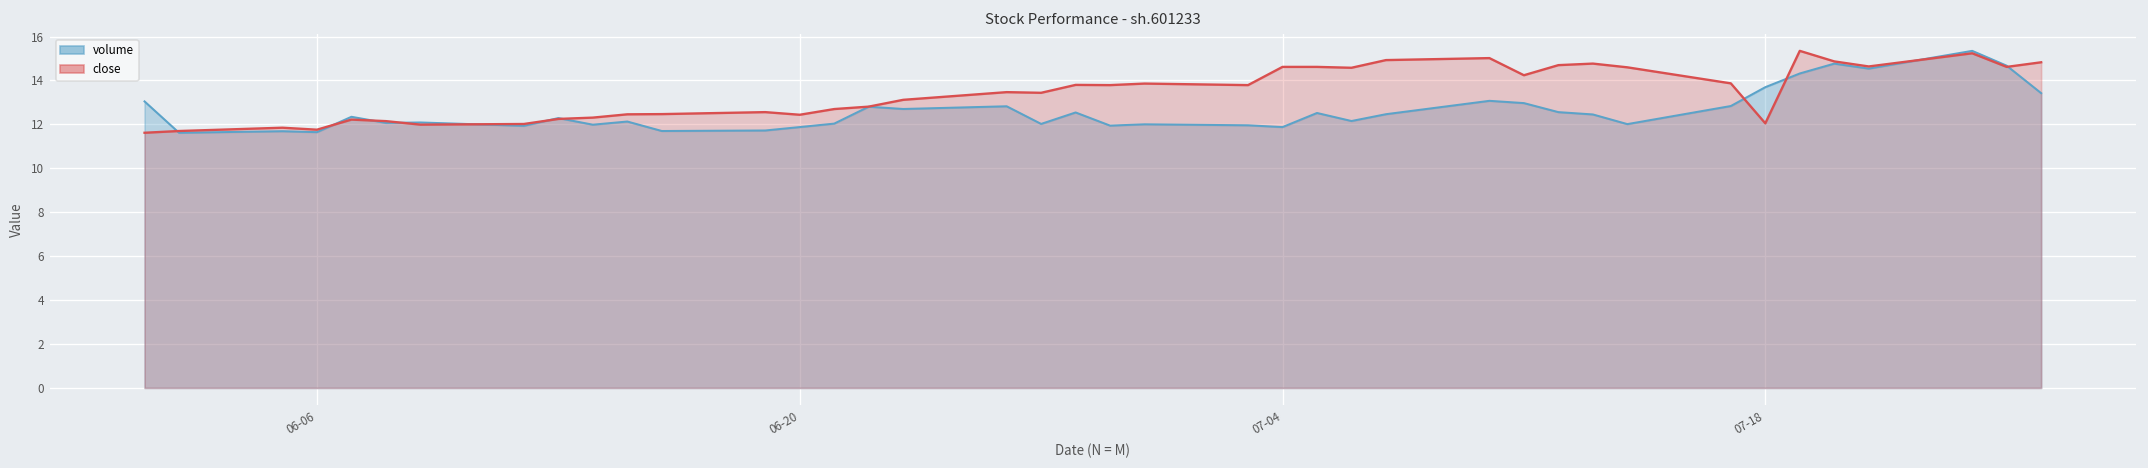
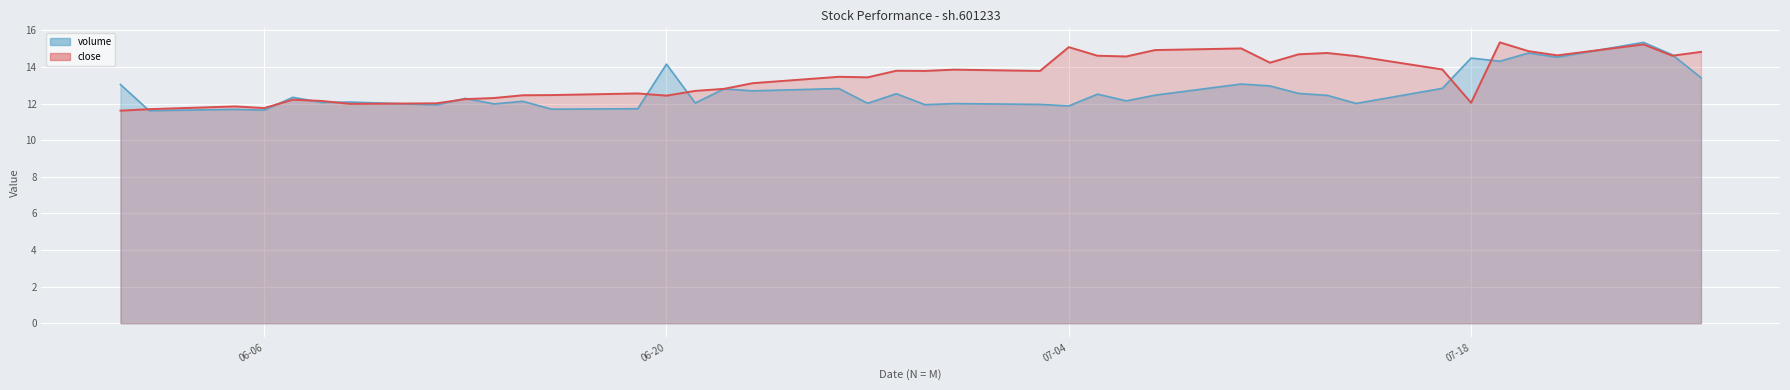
  {
    "volume": {
-     "06-20": 11.9,
+     "06-20": 14.2,
      "07-04": 11.9,
-     "07-18": 13.7
+     "07-18": 14.5
    },
    "close": {
      "06-20": 12.4,
-     "07-04": 14.6,
+     "07-04": 15.1,
      "07-18": 12.1
    }
  }
